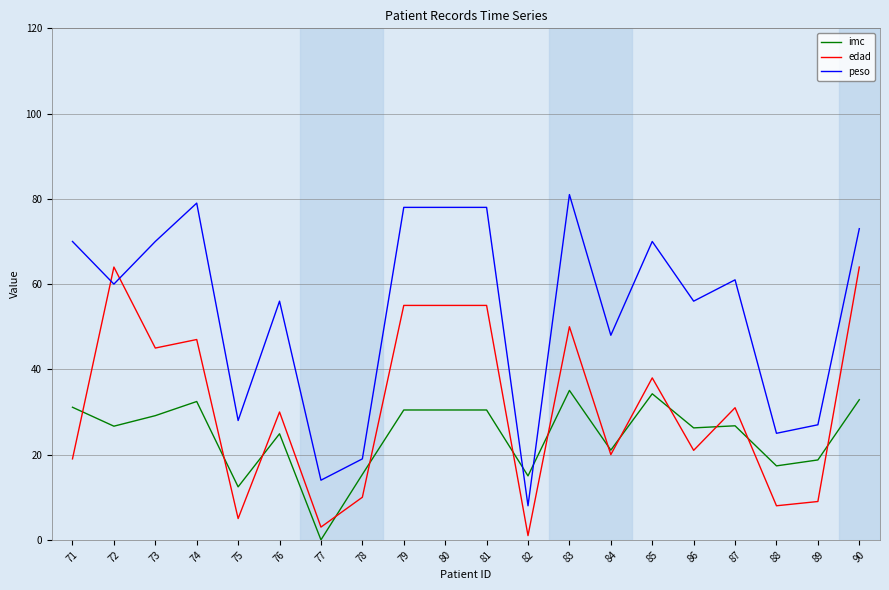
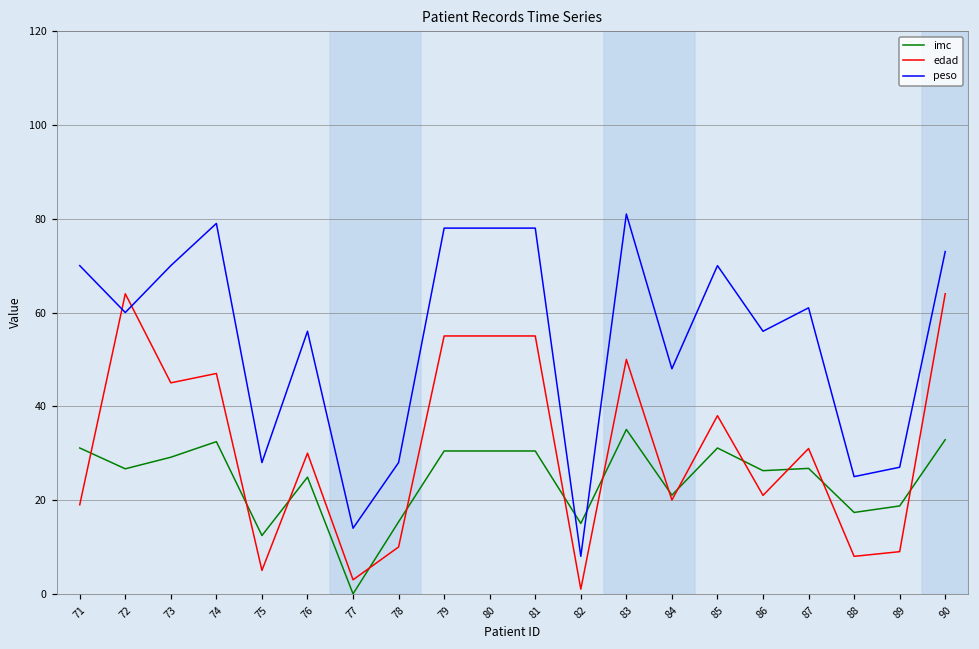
  {
    "imc": {
      "71": 31,
      "72": 27,
      "73": 29,
      "74": 32,
      "75": 12,
      "76": 25,
      "77": 0,
      "78": 15,
      "79": 30,
      "80": 30,
      "81": 30,
      "82": 15,
      "83": 35,
      "84": 21,
-     "85": 34,
+     "85": 31,
      "86": 26,
      "87": 27,
      "88": 17,
      "89": 19,
      "90": 33
    },
    "edad": {
      "71": 19,
      "72": 64,
      "73": 45,
      "74": 47,
      "75": 5,
      "76": 30,
      "77": 3,
      "78": 10,
      "79": 55,
      "80": 55,
      "81": 55,
      "82": 1,
      "83": 50,
      "84": 20,
      "85": 38,
      "86": 21,
      "87": 31,
      "88": 8,
      "89": 9,
      "90": 64
    },
    "peso": {
      "71": 70,
      "72": 60,
      "73": 70,
      "74": 79,
      "75": 28,
      "76": 56,
      "77": 14,
-     "78": 19,
+     "78": 28,
      "79": 78,
      "80": 78,
      "81": 78,
      "82": 8,
      "83": 81,
      "84": 48,
      "85": 70,
      "86": 56,
      "87": 61,
      "88": 25,
      "89": 27,
      "90": 73
    }
  }
